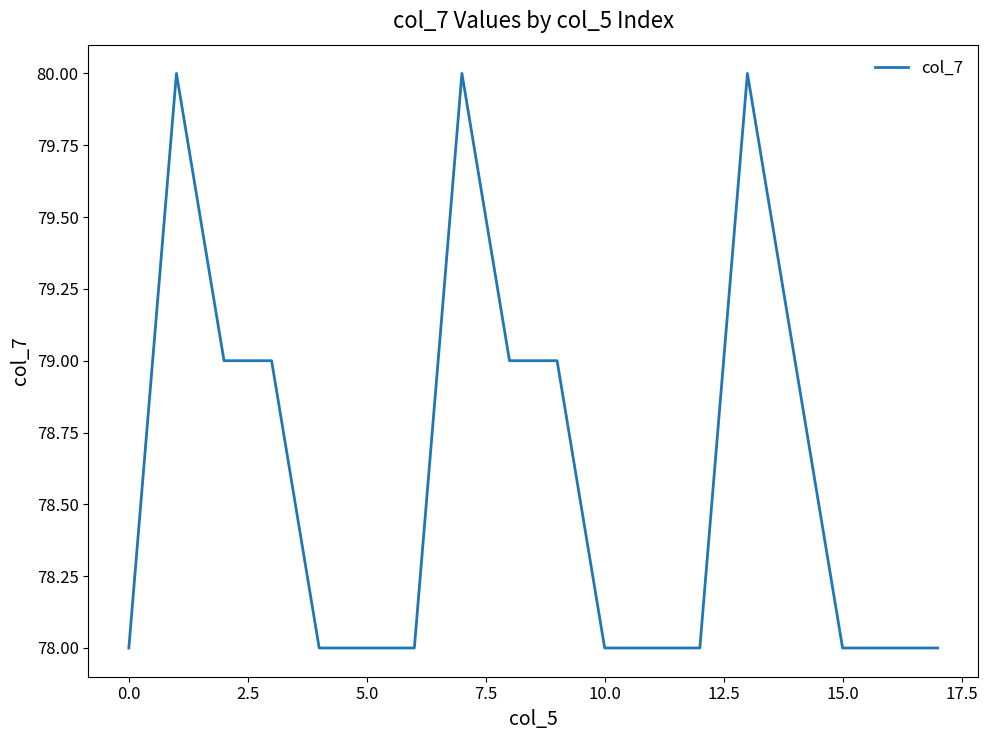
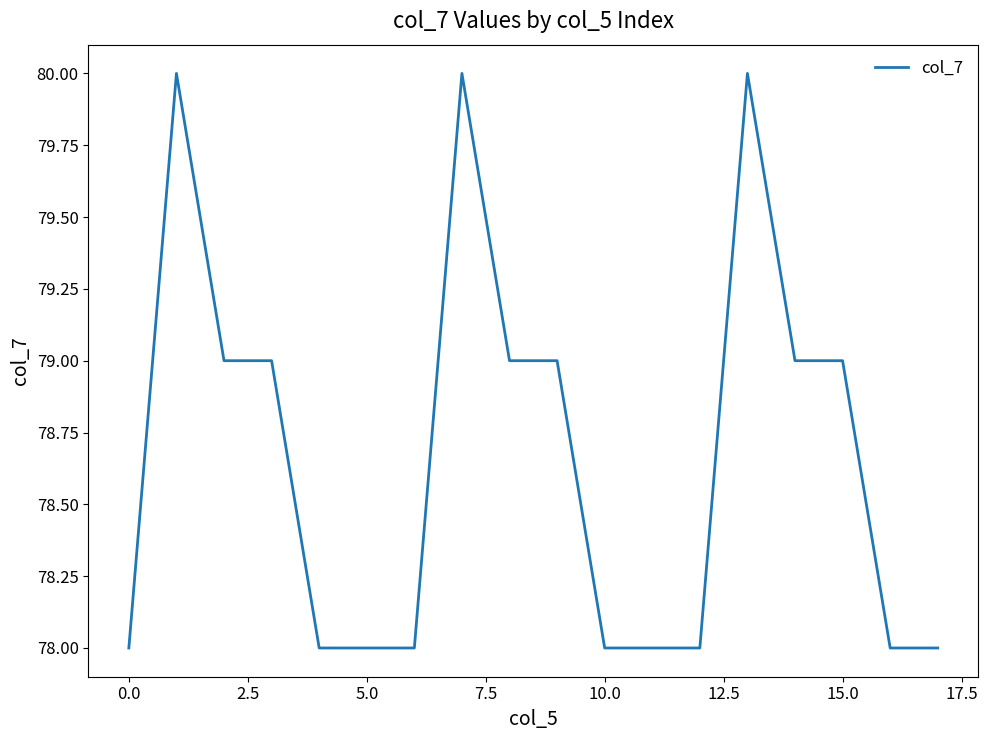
  {
    "0.0": 78,
    "5.0": 78,
    "10.0": 78,
-   "15.0": 78
+   "15.0": 79
  }
